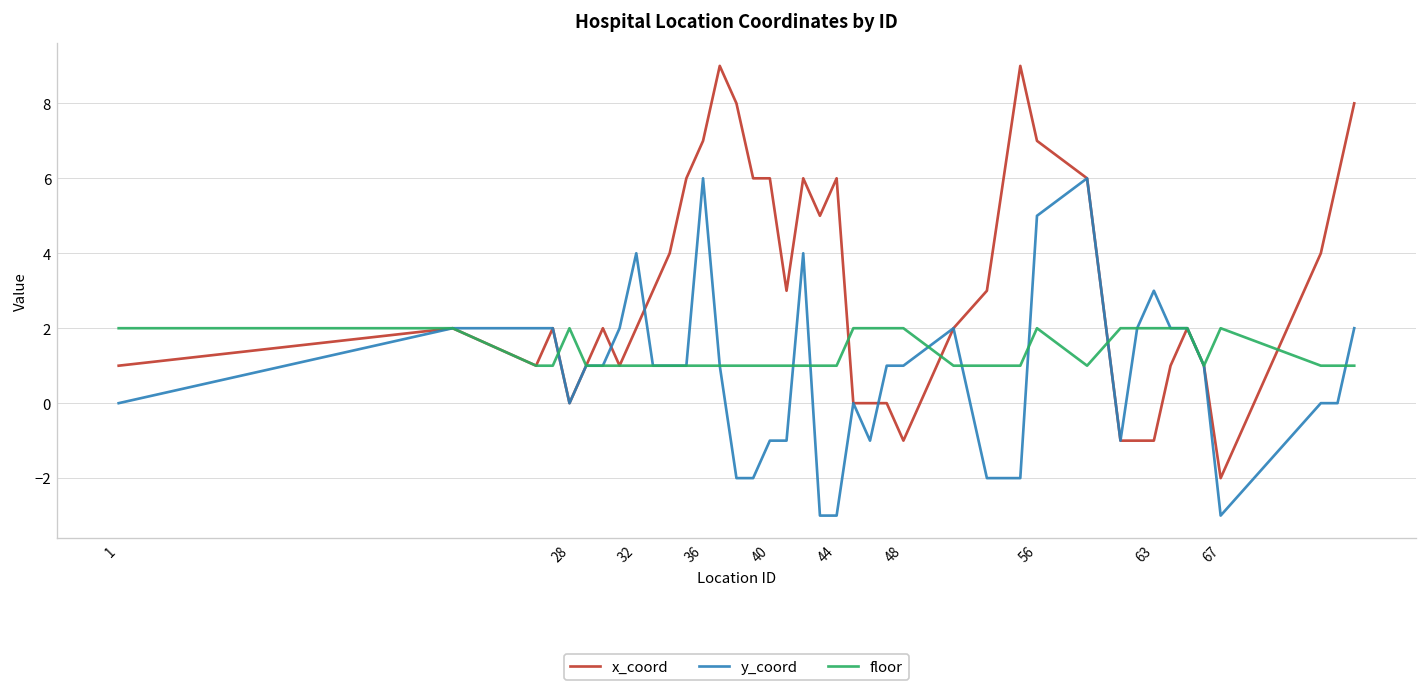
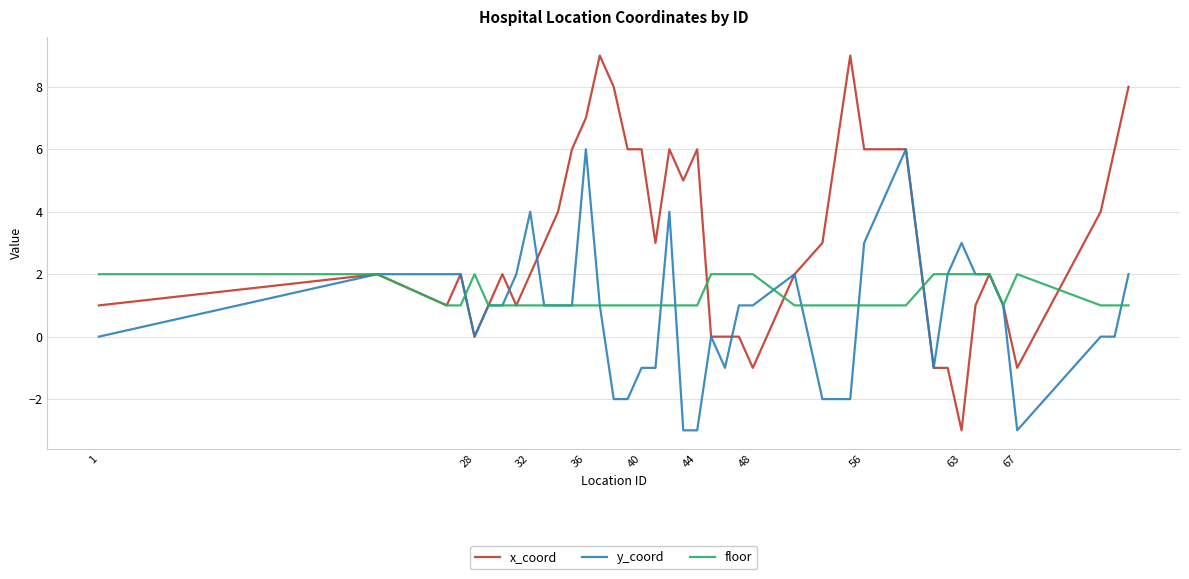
  {
    "x_coord": {
      "1": 1,
      "32": 2,
      "36": 7,
      "40": 6,
      "44": 6,
      "48": -1,
-     "56": 7,
-     "63": -1,
-     "67": -2
+     "56": 6,
+     "63": -3,
+     "67": -1
    },
    "y_coord": {
      "1": 0,
      "32": 4,
      "36": 6,
      "40": -1,
      "44": -3,
      "48": 1,
-     "56": 5,
+     "56": 3,
      "63": 3,
      "67": -3
    },
    "floor": {
      "1": 2,
      "28": 2,
      "32": 1,
      "36": 1,
      "40": 1,
      "44": 1,
      "48": 2,
-     "56": 2,
+     "56": 1,
      "63": 2,
      "67": 2
    }
  }
